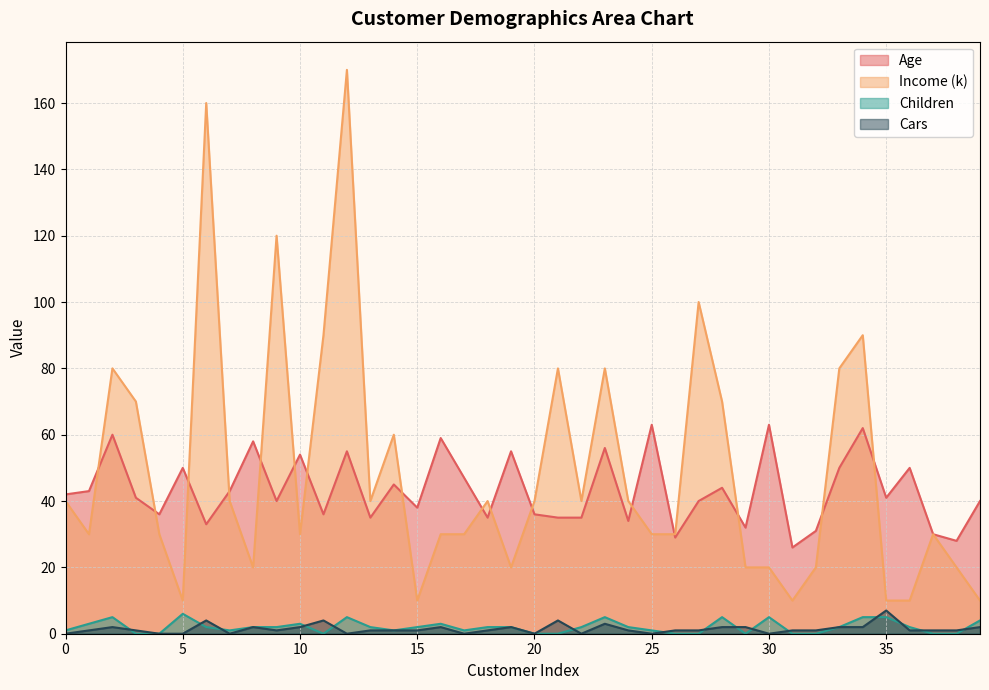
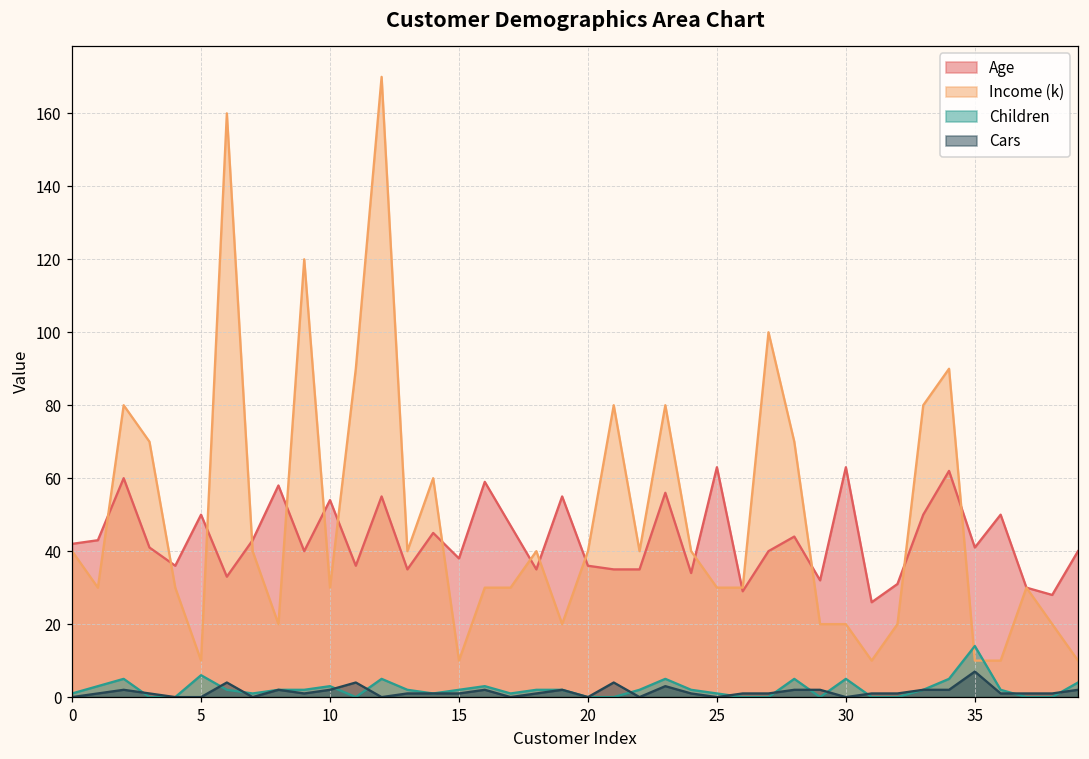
  {
    "Children": {
      "0": 1,
      "5": 6,
      "10": 3,
      "15": 2,
      "25": 1,
      "30": 5,
-     "35": 5
+     "35": 14
    },
    "Cars": {
      "0": 0,
      "5": 0,
      "10": 2,
      "15": 1,
      "25": 0,
      "30": 0,
      "35": 7
    }
  }
